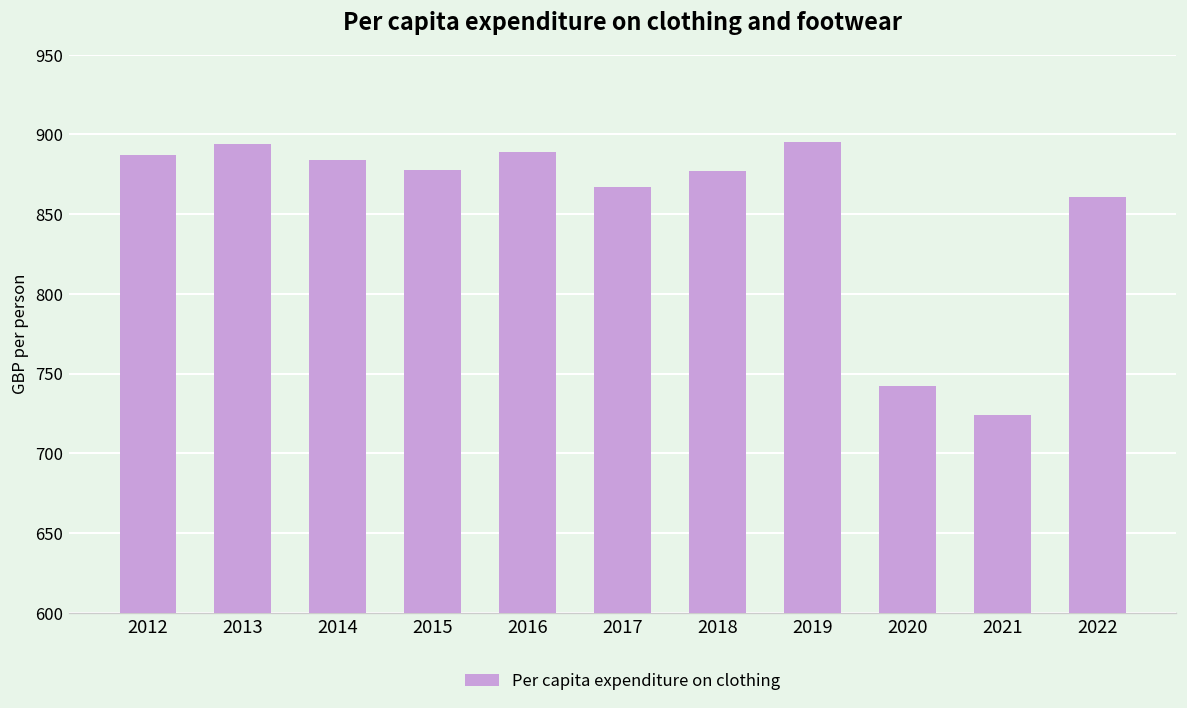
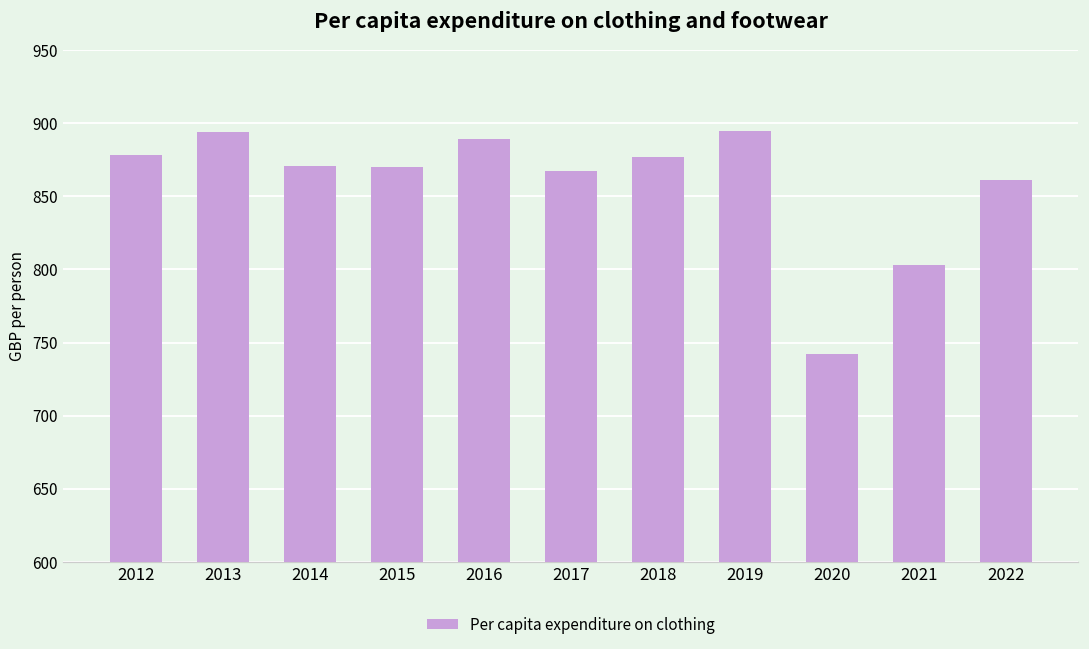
  {
-   "2012": 887,
+   "2012": 878,
    "2013": 894,
-   "2014": 884,
-   "2015": 878,
+   "2014": 871,
+   "2015": 870,
    "2016": 889,
    "2017": 867,
    "2018": 877,
    "2019": 895,
    "2020": 742,
-   "2021": 724,
+   "2021": 803,
    "2022": 861
  }
